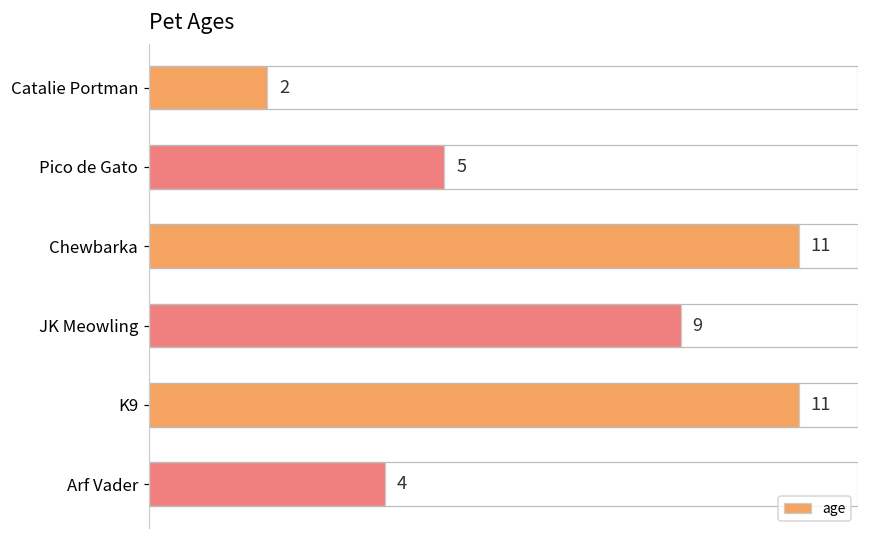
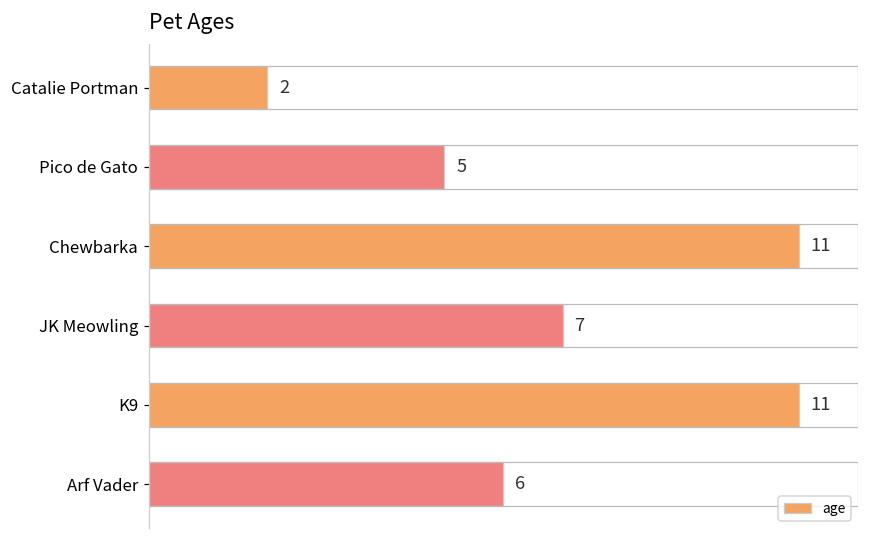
  {
    "Catalie Portman": 2,
    "Pico de Gato": 5,
    "Chewbarka": 11,
-   "JK Meowling": 9,
+   "JK Meowling": 7,
    "K9": 11,
-   "Arf Vader": 4
+   "Arf Vader": 6
  }
